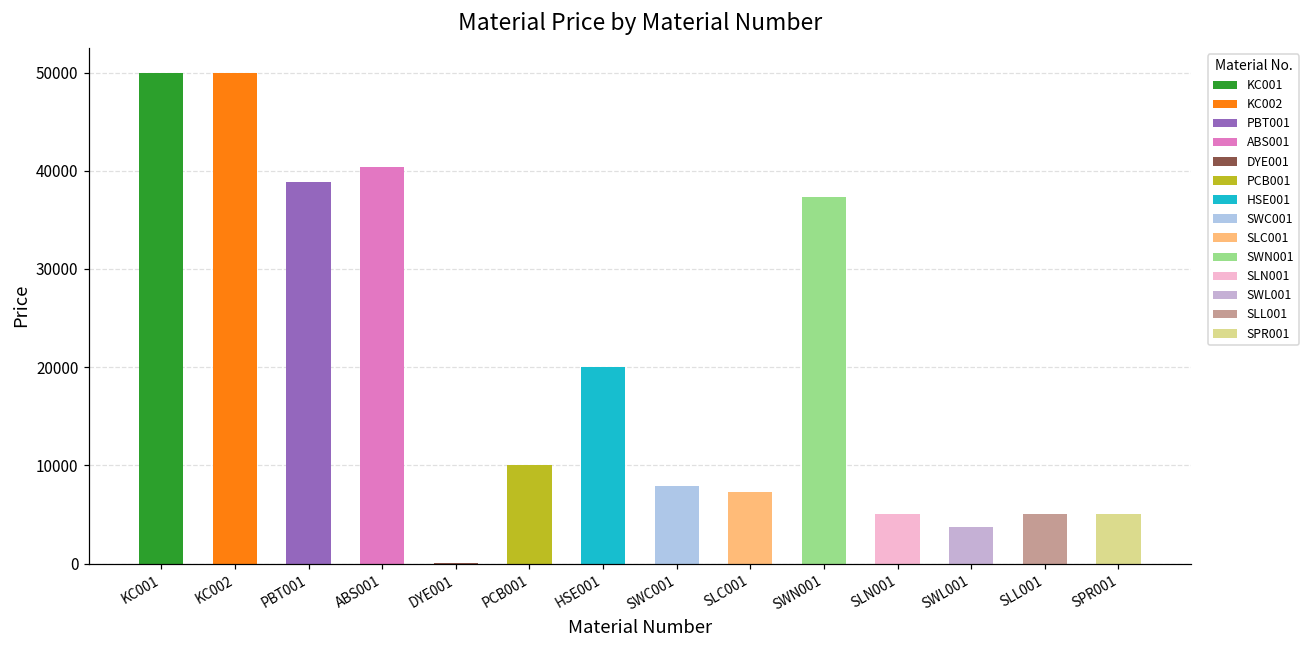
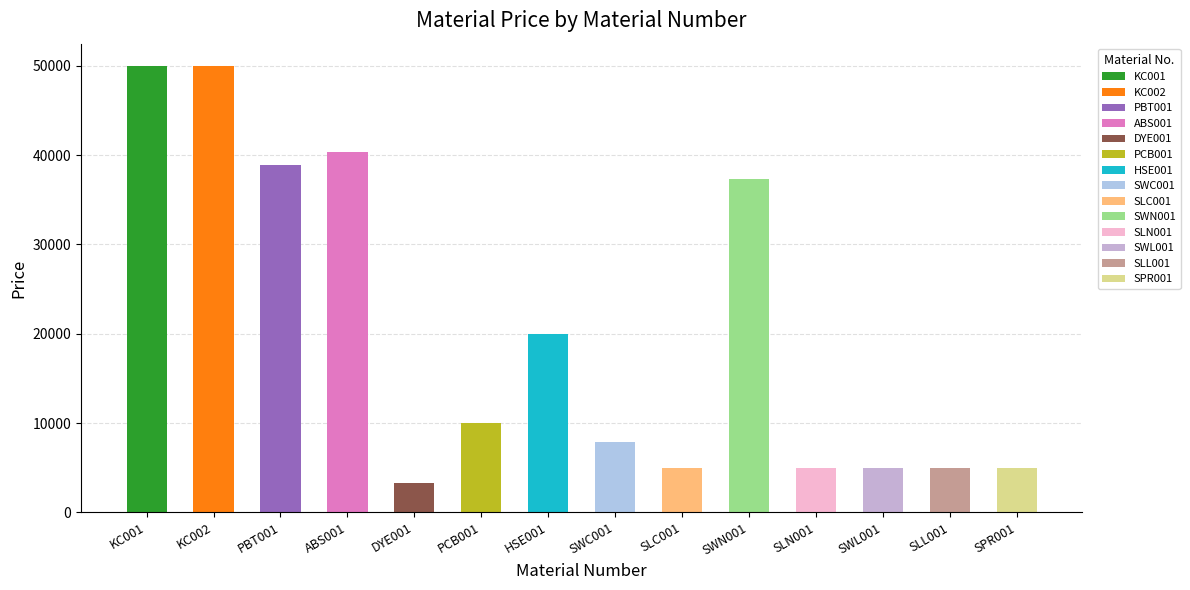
  {
    "KC001": 50000,
    "KC002": 50000,
    "PBT001": 39000,
    "ABS001": 40000,
-   "DYE001": 0,
+   "DYE001": 3000,
    "PCB001": 10000,
    "HSE001": 20000,
    "SWC001": 8000,
-   "SLC001": 7000,
+   "SLC001": 5000,
    "SWN001": 37000,
    "SLN001": 5000,
-   "SWL001": 4000,
+   "SWL001": 5000,
    "SLL001": 5000,
    "SPR001": 5000
  }
